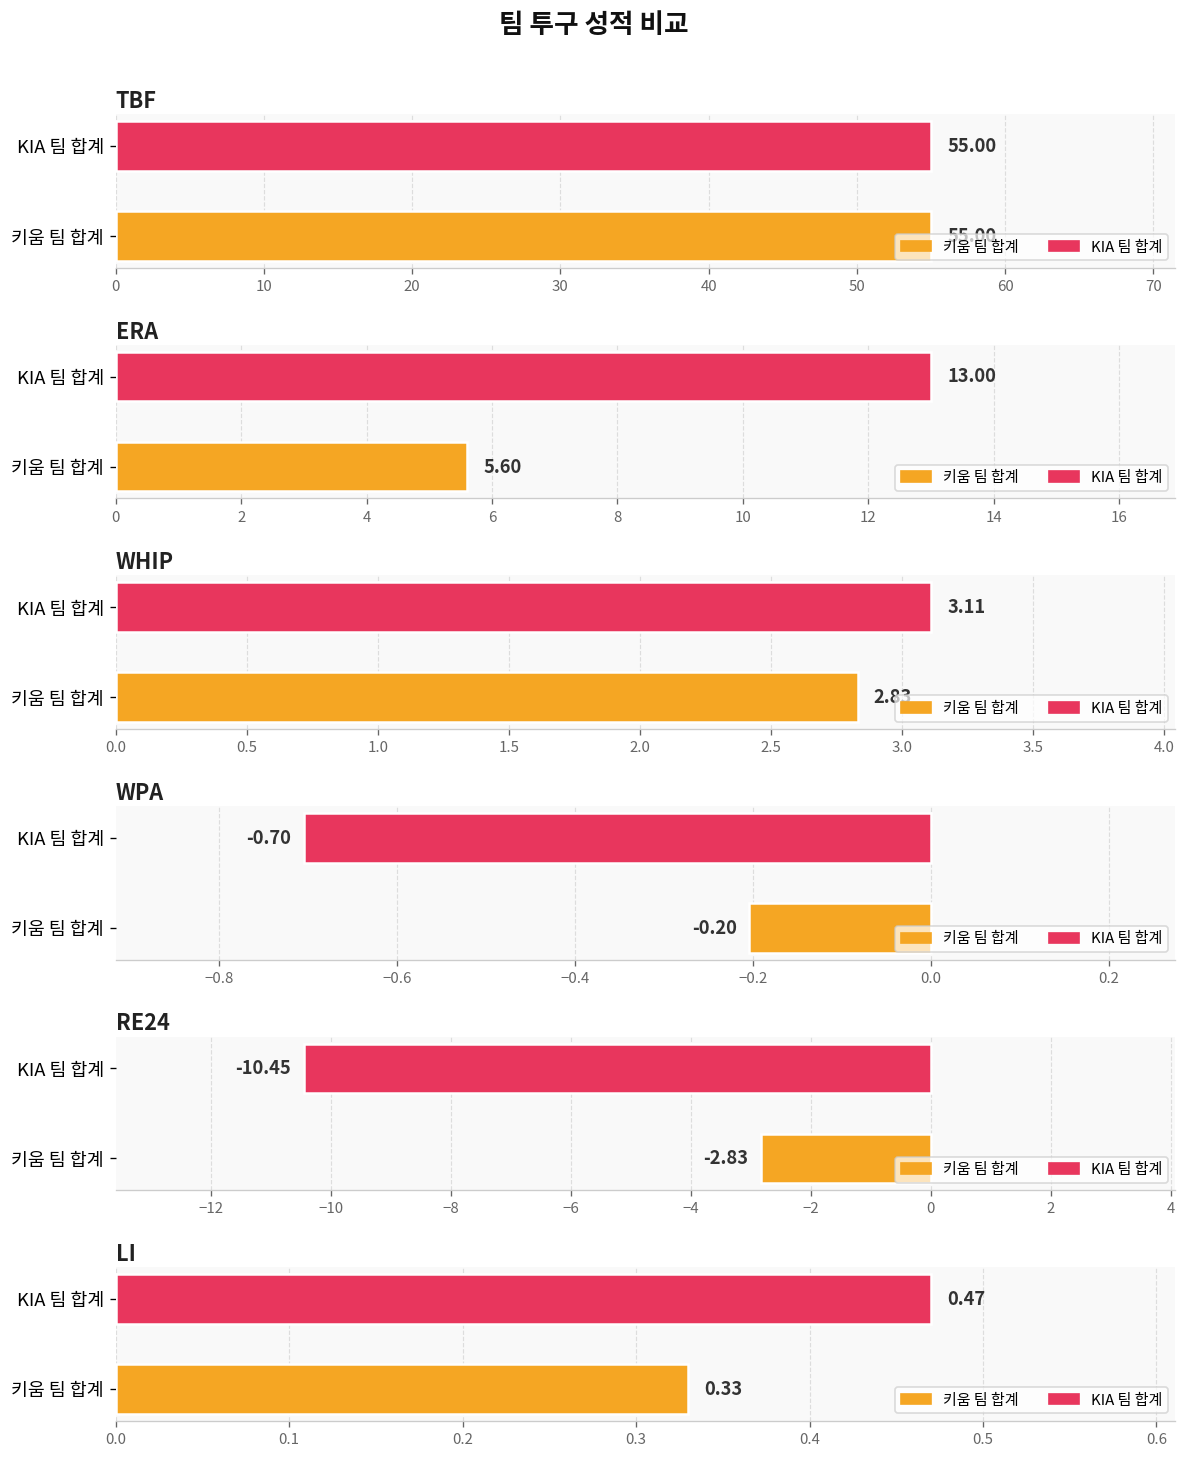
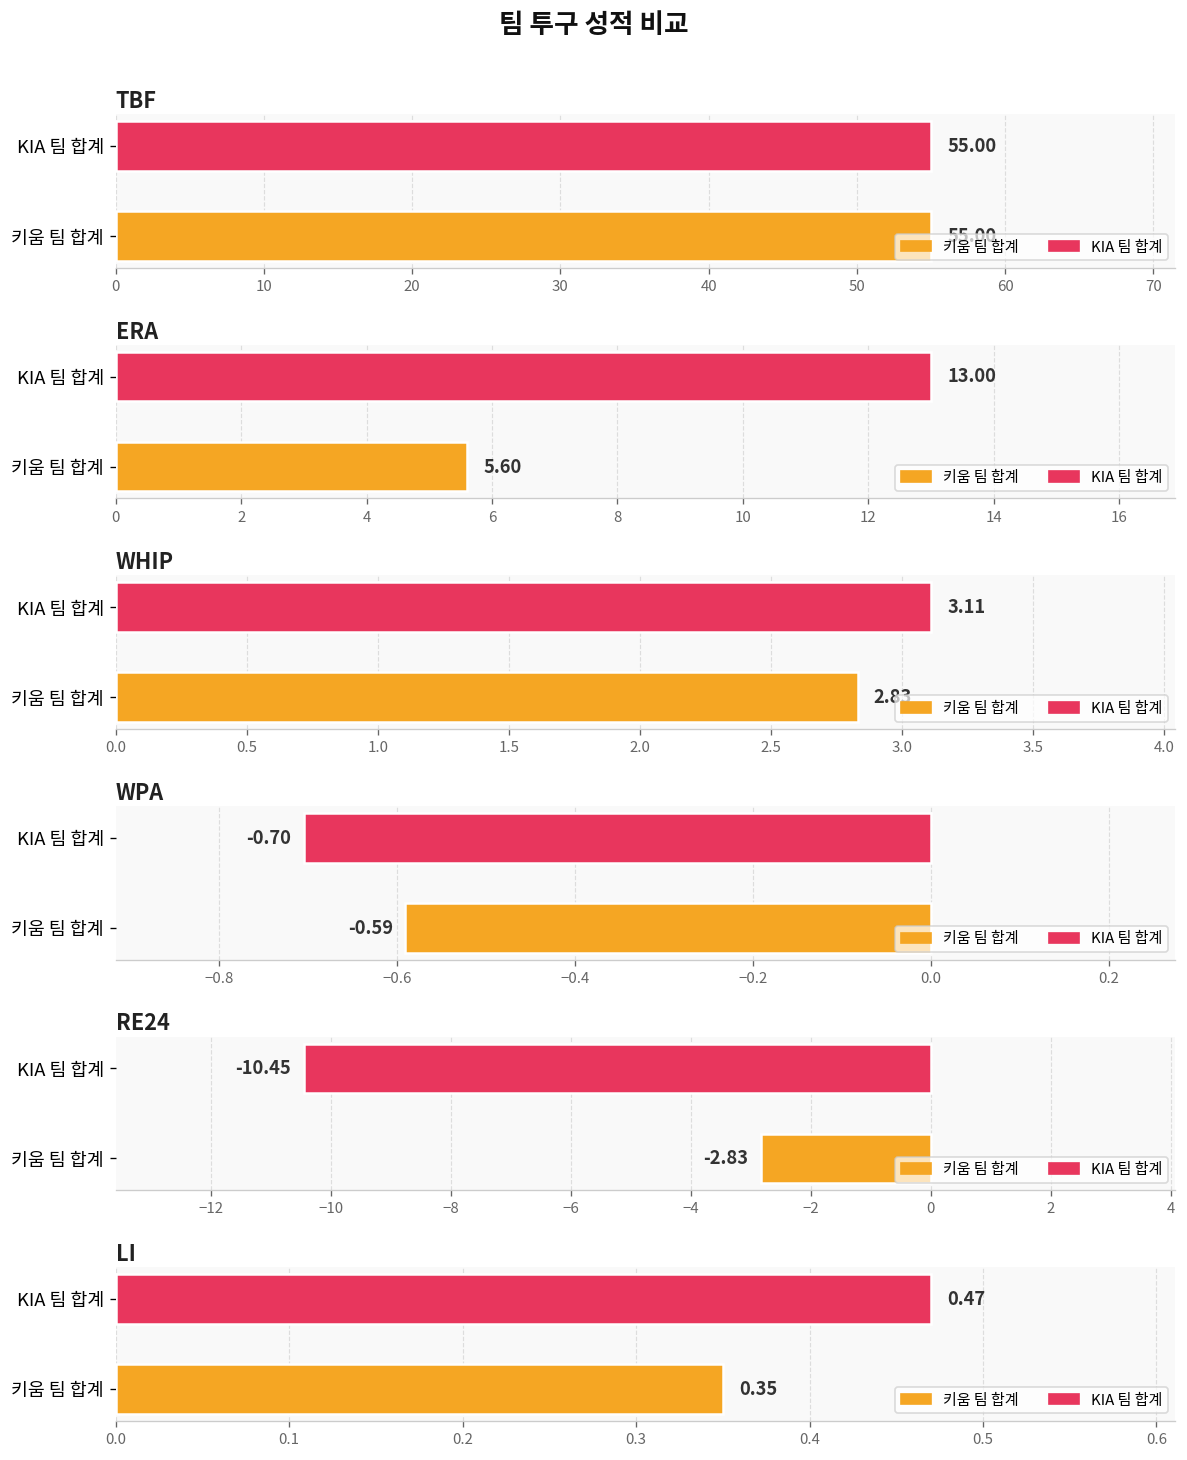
  {
    "TBF": {
      "KIA 팀 합계": 55.00
    },
    "ERA": {
      "KIA 팀 합계": 13.00,
      "키움 팀 합계": 5.60
    },
    "WHIP": {
      "KIA 팀 합계": 3.11
    },
    "WPA": {
      "KIA 팀 합계": -0.70,
-     "키움 팀 합계": -0.20
+     "키움 팀 합계": -0.59
    },
    "RE24": {
      "KIA 팀 합계": -10.45,
      "키움 팀 합계": -2.83
    },
    "LI": {
      "KIA 팀 합계": 0.47,
-     "키움 팀 합계": 0.33
+     "키움 팀 합계": 0.35
    }
  }
